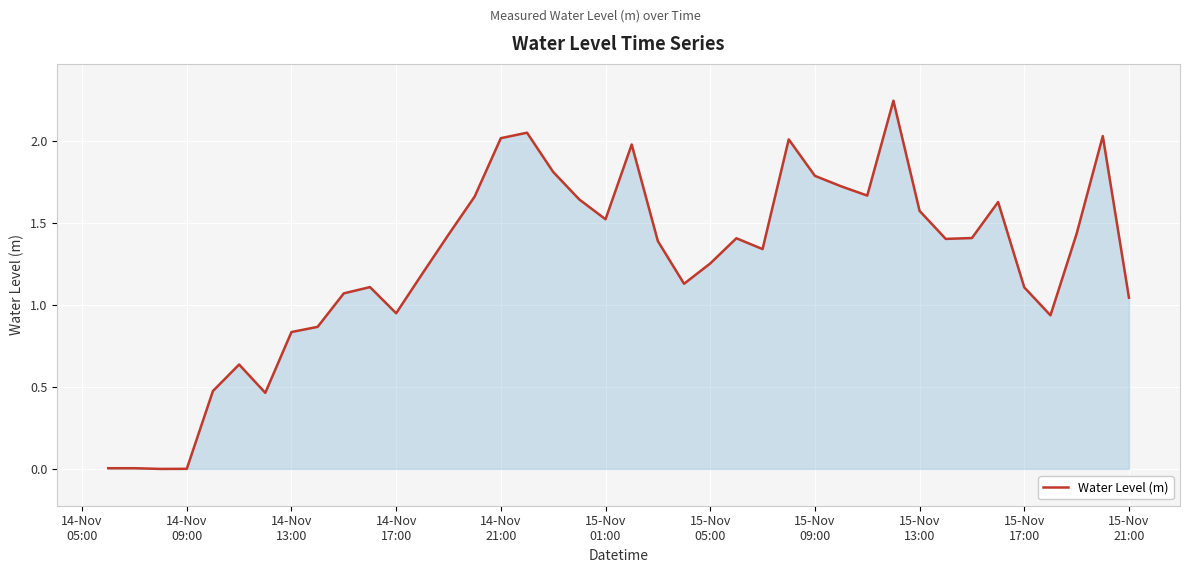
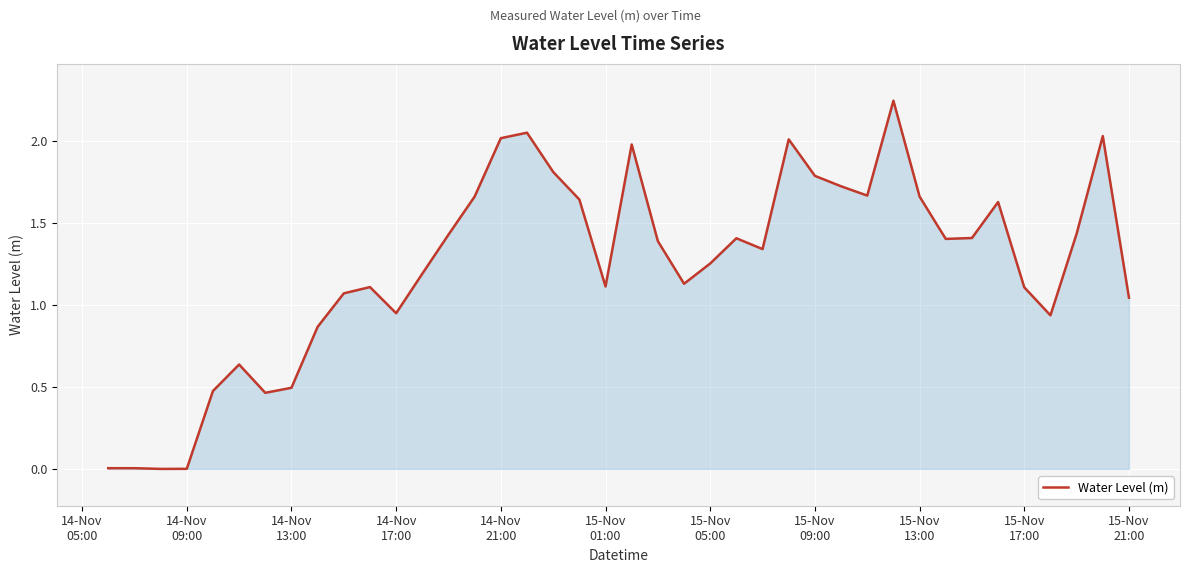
  {
    "14-Nov 09:00": 0.00,
-   "14-Nov 13:00": 0.83,
+   "14-Nov 13:00": 0.49,
    "14-Nov 17:00": 0.95,
    "14-Nov 21:00": 2.02,
-   "15-Nov 01:00": 1.52,
+   "15-Nov 01:00": 1.11,
    "15-Nov 05:00": 1.25,
    "15-Nov 09:00": 1.79,
-   "15-Nov 13:00": 1.57,
+   "15-Nov 13:00": 1.66,
    "15-Nov 17:00": 1.11,
    "15-Nov 21:00": 1.04
  }
